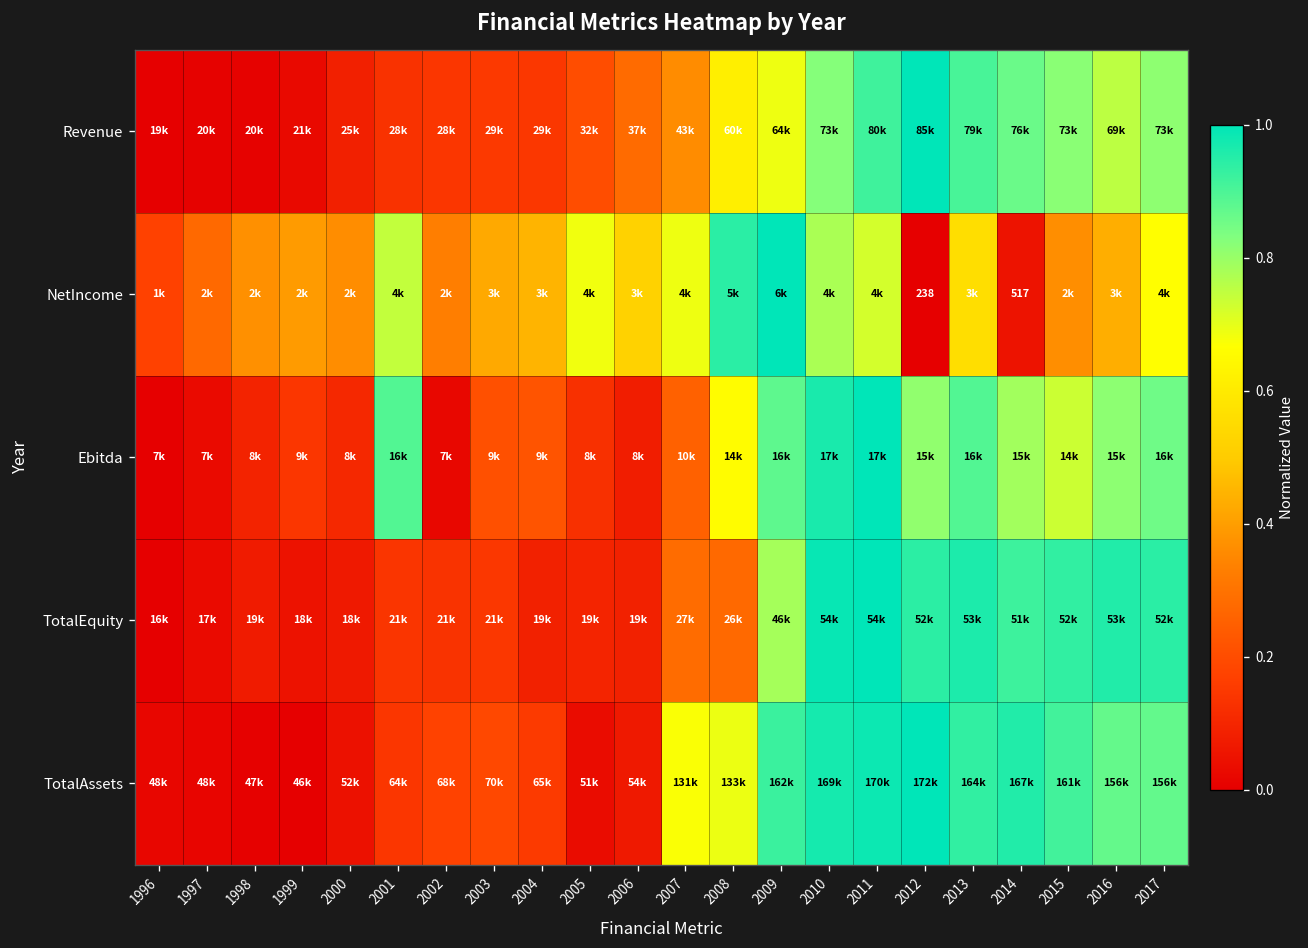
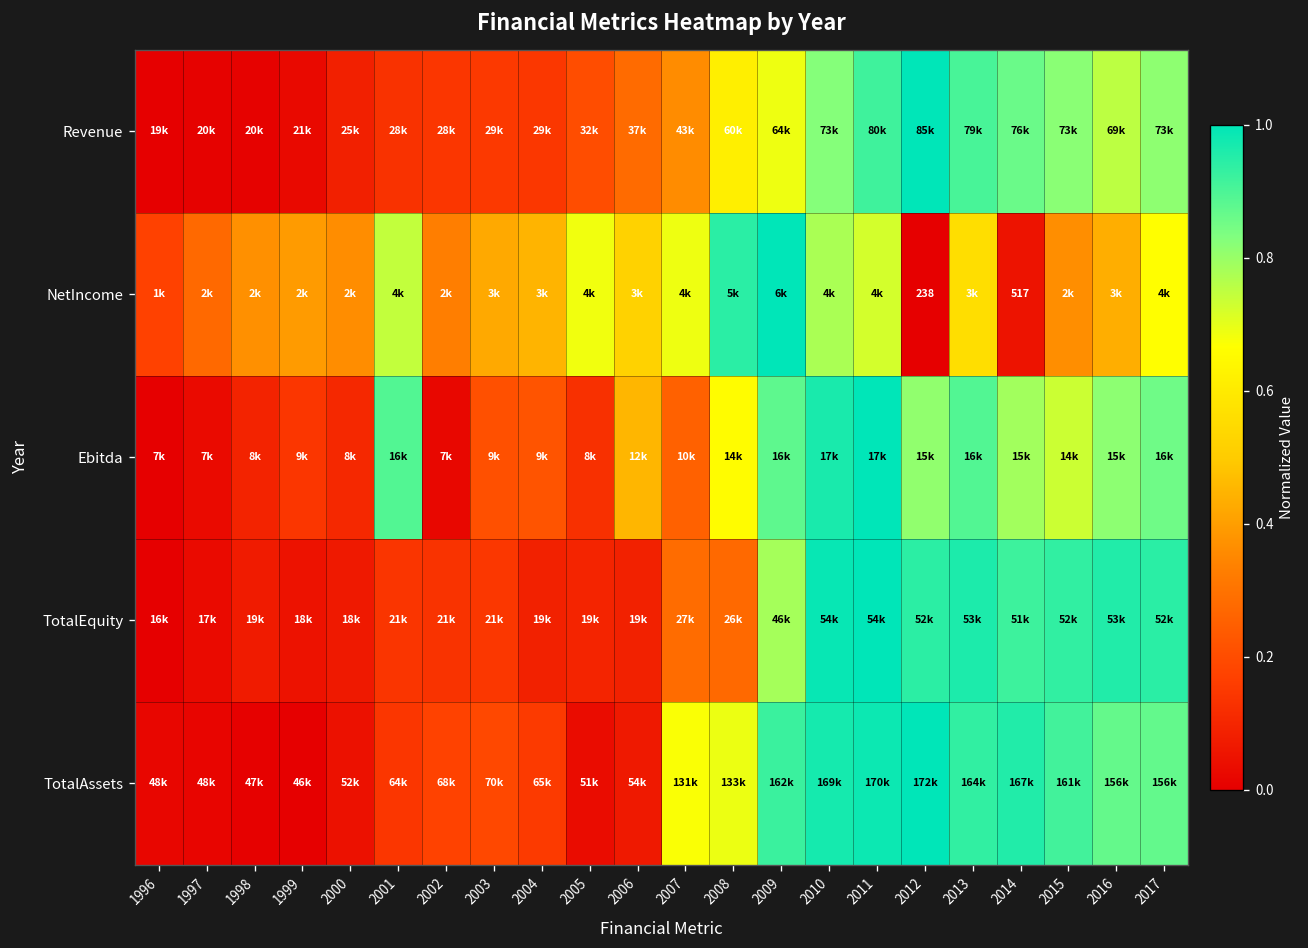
  {
    "Revenue": {
      "1996": "19k",
      "1997": "20k",
      "1998": "20k",
      "1999": "21k",
      "2000": "25k",
      "2001": "28k",
      "2002": "28k",
      "2003": "29k",
      "2004": "29k",
      "2005": "32k",
      "2006": "37k",
      "2007": "43k",
      "2008": "60k",
      "2009": "64k",
      "2010": "73k",
      "2011": "80k",
      "2012": "85k",
      "2013": "79k",
      "2014": "76k",
      "2015": "73k",
      "2016": "69k",
      "2017": "73k"
    },
    "NetIncome": {
      "1996": "1k",
      "1997": "2k",
      "1998": "2k",
      "1999": "2k",
      "2000": "2k",
      "2001": "4k",
      "2002": "2k",
      "2003": "3k",
      "2004": "3k",
      "2005": "4k",
      "2006": "3k",
      "2007": "4k",
      "2008": "5k",
      "2009": "6k",
      "2010": "4k",
      "2011": "4k",
      "2012": "238",
      "2013": "3k",
      "2014": "517",
      "2015": "2k",
      "2016": "3k",
      "2017": "4k"
    },
    "Ebitda": {
      "1996": "7k",
      "1997": "7k",
      "1998": "8k",
      "1999": "9k",
      "2000": "8k",
      "2001": "16k",
      "2002": "7k",
      "2003": "9k",
      "2004": "9k",
      "2005": "8k",
-     "2006": "8k",
+     "2006": "12k",
      "2007": "10k",
      "2008": "14k",
      "2009": "16k",
      "2010": "17k",
      "2011": "17k",
      "2012": "15k",
      "2013": "16k",
      "2014": "15k",
      "2015": "14k",
      "2016": "15k",
      "2017": "16k"
    },
    "TotalEquity": {
      "1996": "16k",
      "1997": "17k",
      "1998": "19k",
      "1999": "18k",
      "2000": "18k",
      "2001": "21k",
      "2002": "21k",
      "2003": "21k",
      "2004": "19k",
      "2005": "19k",
      "2006": "19k",
      "2007": "27k",
      "2008": "26k",
      "2009": "46k",
      "2010": "54k",
      "2011": "54k",
      "2012": "52k",
      "2013": "53k",
      "2014": "51k",
      "2015": "52k",
      "2016": "53k",
      "2017": "52k"
    },
    "TotalAssets": {
      "1996": "48k",
      "1997": "48k",
      "1998": "47k",
      "1999": "46k",
      "2000": "52k",
      "2001": "64k",
      "2002": "68k",
      "2003": "70k",
      "2004": "65k",
      "2005": "51k",
      "2006": "54k",
      "2007": "131k",
      "2008": "133k",
      "2009": "162k",
      "2010": "169k",
      "2011": "170k",
      "2012": "172k",
      "2013": "164k",
      "2014": "167k",
      "2015": "161k",
      "2016": "156k",
      "2017": "156k"
    }
  }
